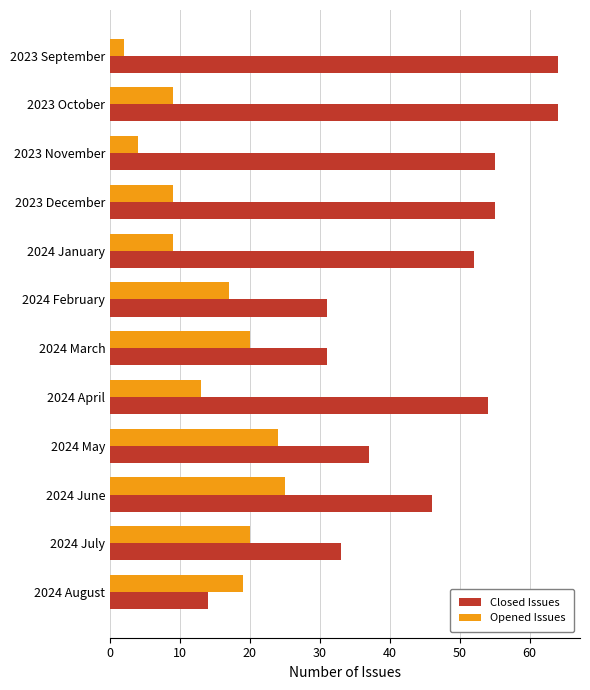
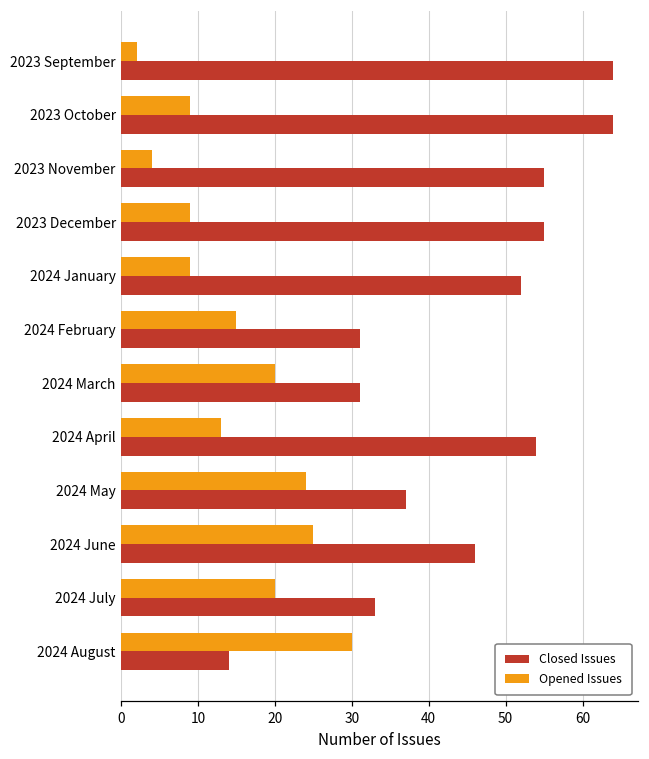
  {
    "Closed Issues": {
      "2023 September": 64,
      "2023 October": 64,
      "2023 November": 55,
      "2023 December": 55,
      "2024 January": 52,
      "2024 February": 31,
      "2024 March": 31,
      "2024 April": 54,
      "2024 May": 37,
      "2024 June": 46,
      "2024 July": 33,
      "2024 August": 14
    },
    "Opened Issues": {
      "2023 September": 2,
      "2023 October": 9,
      "2023 November": 4,
      "2023 December": 9,
      "2024 January": 9,
-     "2024 February": 17,
+     "2024 February": 15,
      "2024 March": 20,
      "2024 April": 13,
      "2024 May": 24,
      "2024 June": 25,
      "2024 July": 20,
-     "2024 August": 19
+     "2024 August": 30
    }
  }
